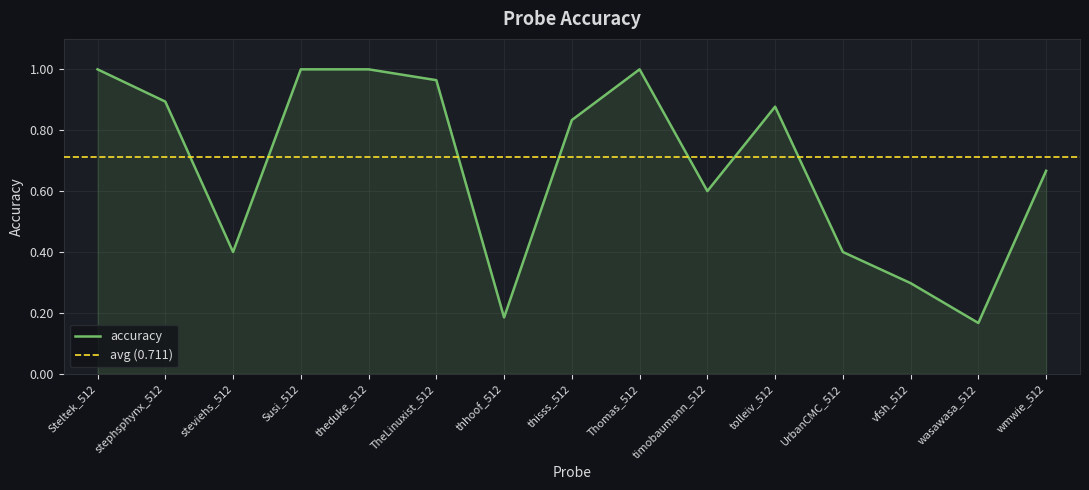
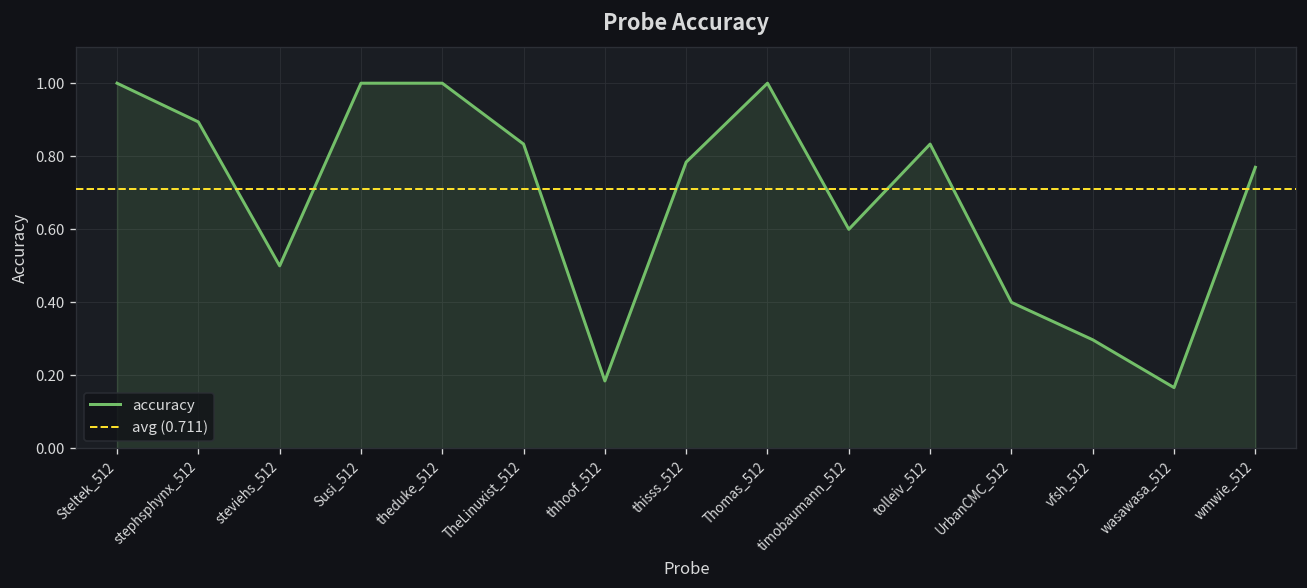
  {
    "Steltek_512": 1.00,
    "stephsphynx_512": 0.89,
-   "steviehs_512": 0.4,
+   "steviehs_512": 0.5,
    "Susi_512": 1.00,
    "theduke_512": 1.00,
-   "TheLinuxist_512": 0.96,
+   "TheLinuxist_512": 0.83,
    "thhoof_512": 0.18,
-   "thisss_512": 0.83,
+   "thisss_512": 0.78,
    "Thomas_512": 1.00,
    "timobaumann_512": 0.60,
-   "tolleiv_512": 0.88,
+   "tolleiv_512": 0.83,
    "UrbanCMC_512": 0.40,
    "vfsh_512": 0.30,
    "wasawasa_512": 0.17,
-   "wmwie_512": 0.67
+   "wmwie_512": 0.77
  }
